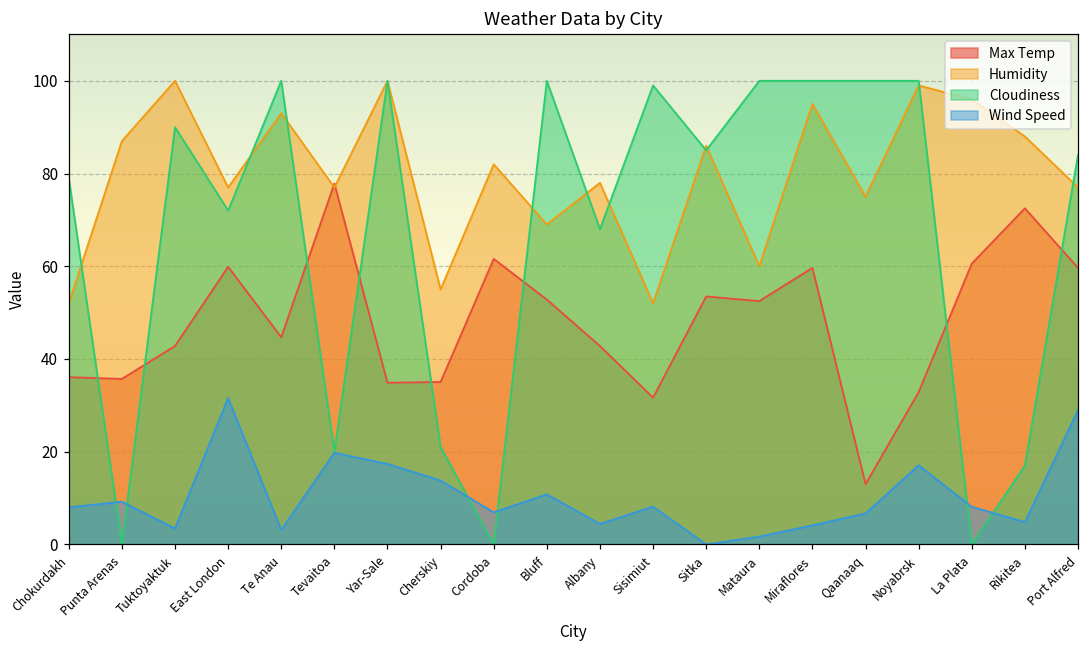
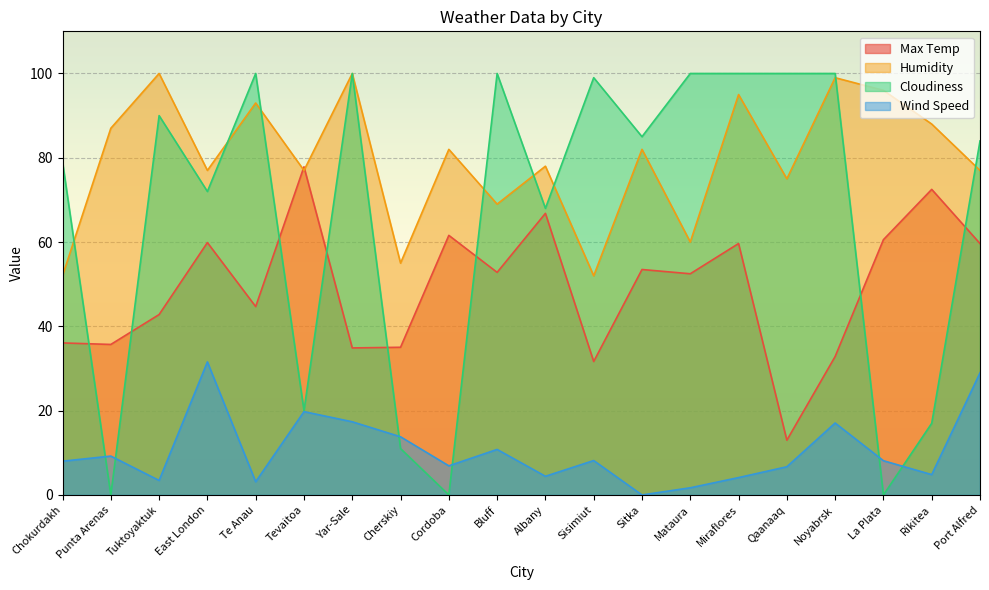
  {
    "Max Temp": {
      "Chokurdakh": 36,
      "Punta Arenas": 36,
      "Tuktoyaktuk": 43,
      "East London": 60,
      "Te Anau": 45,
      "Tevaitoa": 78,
      "Yar-Sale": 35,
      "Cherskiy": 35,
      "Cordoba": 62,
      "Bluff": 53,
-     "Albany": 43,
+     "Albany": 67,
      "Sisimiut": 32,
      "Sitka": 53,
      "Mataura": 52,
      "Miraflores": 60,
      "Qaanaaq": 13,
      "Noyabrsk": 33,
      "La Plata": 61,
      "Rikitea": 73,
      "Port Alfred": 60
    },
    "Humidity": {
      "Chokurdakh": 52,
      "Punta Arenas": 87,
      "Tuktoyaktuk": 100,
      "East London": 77,
      "Te Anau": 93,
      "Tevaitoa": 77,
      "Cherskiy": 55,
      "Cordoba": 82,
      "Bluff": 69,
      "Albany": 78,
      "Sisimiut": 52,
-     "Sitka": 86,
+     "Sitka": 82,
      "Mataura": 60,
      "Miraflores": 95,
      "Qaanaaq": 75,
      "Noyabrsk": 99,
      "Rikitea": 88,
      "Port Alfred": 77
    },
    "Cloudiness": {
      "Chokurdakh": 79,
      "Punta Arenas": 0,
      "Tuktoyaktuk": 90,
      "East London": 72,
      "Te Anau": 100,
-     "Cherskiy": 21,
+     "Cherskiy": 11,
      "Cordoba": 0,
      "Bluff": 100,
      "Albany": 68,
      "Sisimiut": 99,
      "Sitka": 85,
      "Mataura": 100,
      "Miraflores": 100,
      "Qaanaaq": 100,
      "Noyabrsk": 100,
      "La Plata": 0,
      "Rikitea": 17,
      "Port Alfred": 84
    },
    "Wind Speed": {
      "Chokurdakh": 8,
      "Punta Arenas": 9,
      "Tuktoyaktuk": 3,
      "East London": 32,
      "Te Anau": 3,
      "Yar-Sale": 17,
      "Cherskiy": 14,
      "Cordoba": 7,
      "Bluff": 11,
      "Albany": 4,
      "Sisimiut": 8,
      "Sitka": 0,
      "Mataura": 2,
      "Miraflores": 4,
      "Qaanaaq": 7,
      "Noyabrsk": 17,
      "La Plata": 8,
      "Rikitea": 5,
      "Port Alfred": 29
    }
  }
